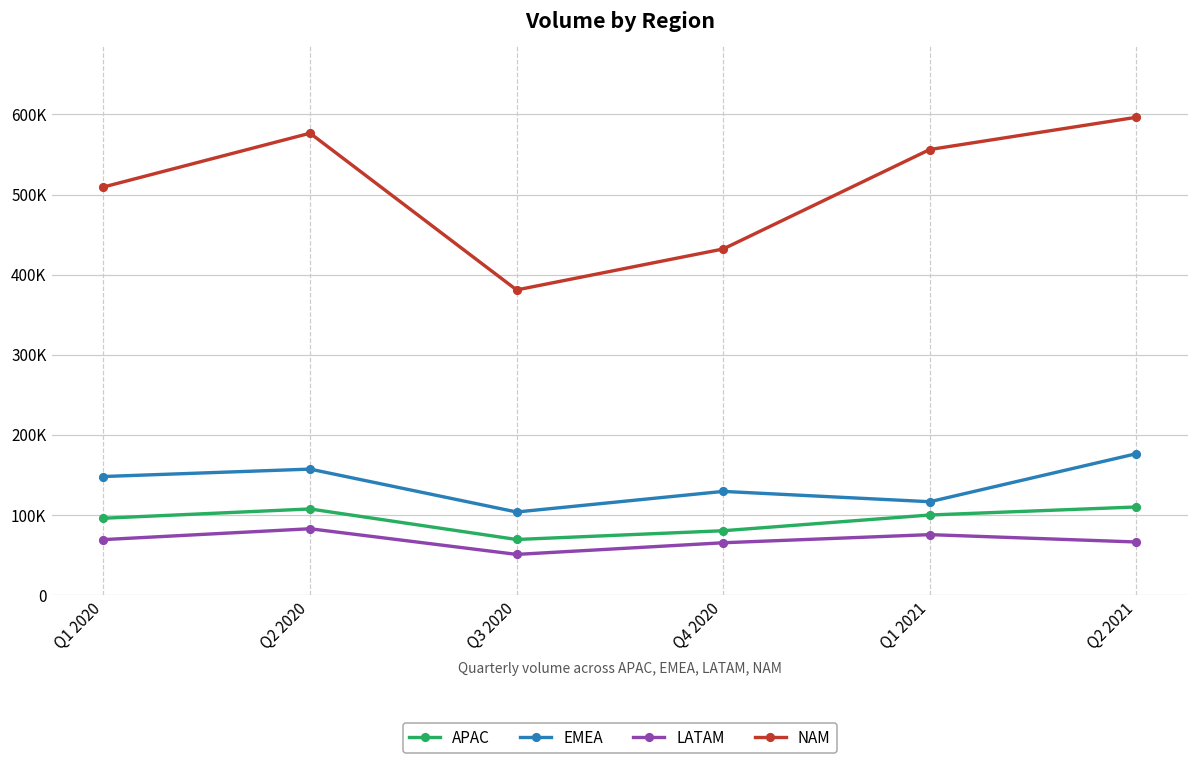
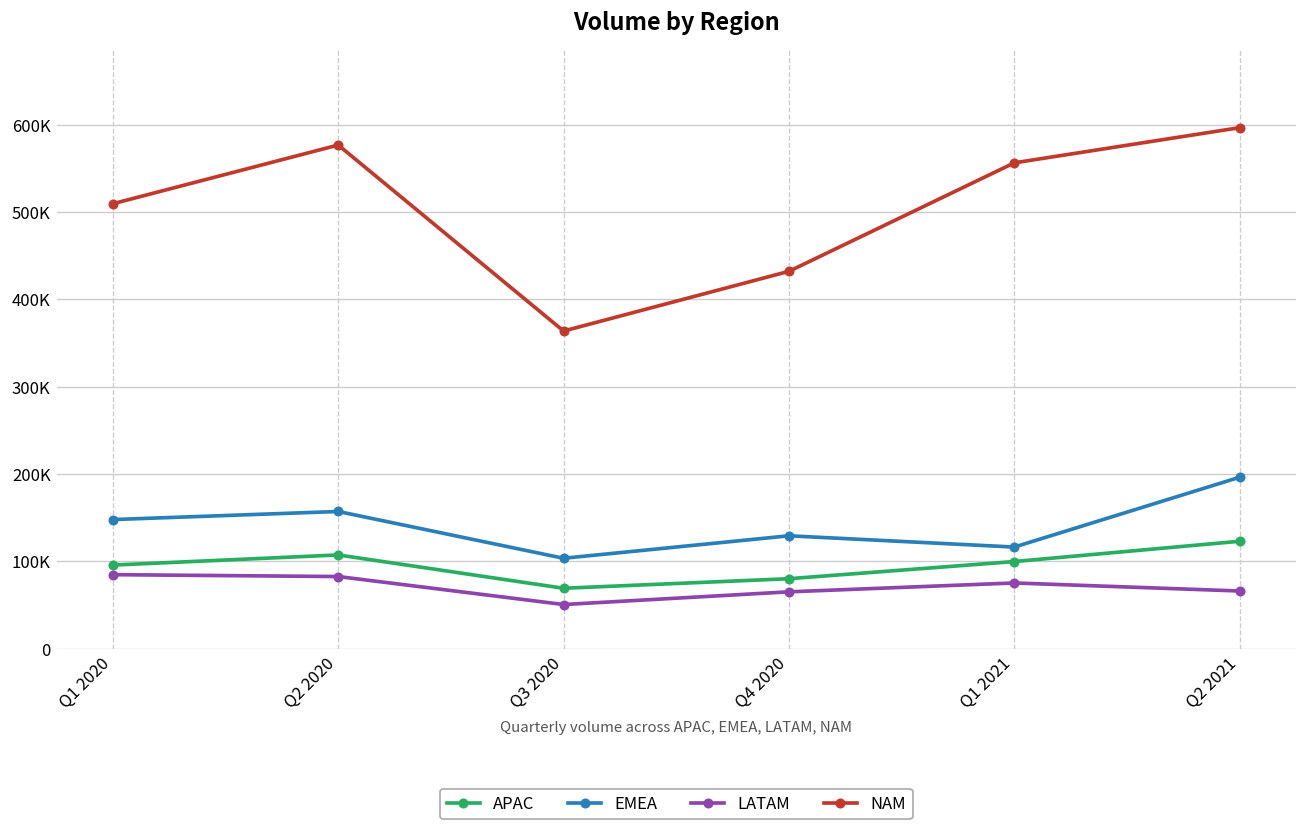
  {
    "APAC": {
      "Q1 2020": 100000,
      "Q2 2020": 110000,
      "Q3 2020": 70000,
      "Q4 2020": 80000,
      "Q1 2021": 100000,
-     "Q2 2021": 110000
+     "Q2 2021": 120000
    },
    "EMEA": {
      "Q1 2020": 150000,
      "Q2 2020": 160000,
      "Q3 2020": 100000,
      "Q4 2020": 130000,
      "Q1 2021": 120000,
-     "Q2 2021": 180000
+     "Q2 2021": 200000
    },
    "LATAM": {
-     "Q1 2020": 70000,
+     "Q1 2020": 80000,
      "Q2 2020": 80000,
      "Q3 2020": 50000,
      "Q4 2020": 70000,
      "Q1 2021": 80000,
      "Q2 2021": 70000
    },
    "NAM": {
      "Q1 2020": 510000,
      "Q2 2020": 580000,
-     "Q3 2020": 380000,
+     "Q3 2020": 360000,
      "Q4 2020": 430000,
      "Q1 2021": 560000,
      "Q2 2021": 600000
    }
  }
